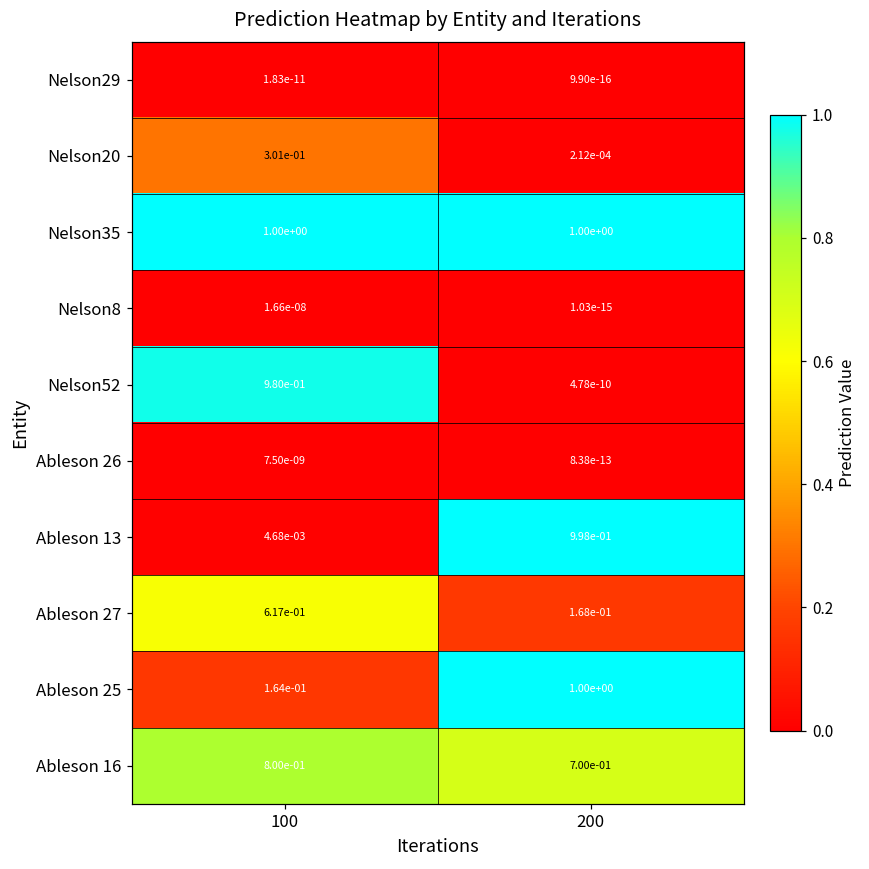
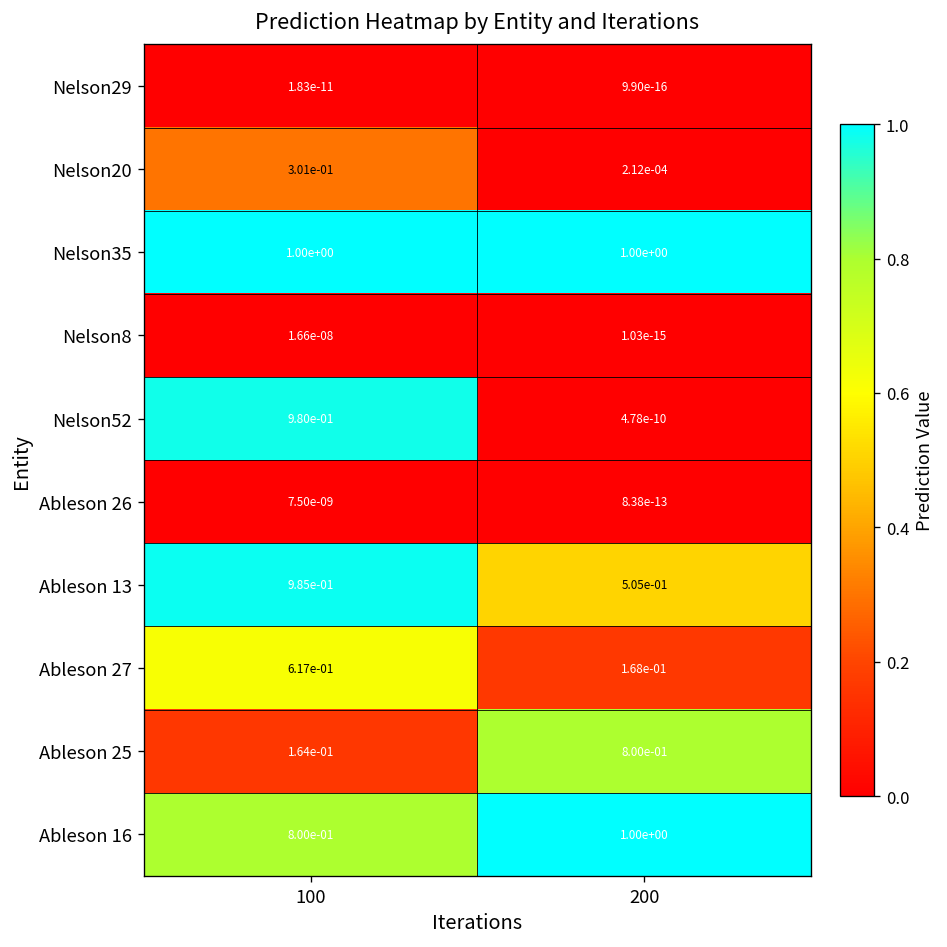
  {
    "Nelson29": {
      "100": "1.83e-11",
      "200": "9.90e-16"
    },
    "Nelson20": {
      "100": "3.01e-01",
      "200": "2.12e-04"
    },
    "Nelson35": {
      "100": "1.00e+00",
      "200": "1.00e+00"
    },
    "Nelson8": {
      "100": "1.66e-08",
      "200": "1.03e-15"
    },
    "Nelson52": {
      "100": "9.80e-01",
      "200": "4.78e-10"
    },
    "Ableson 26": {
      "100": "7.50e-09",
      "200": "8.38e-13"
    },
    "Ableson 13": {
-     "100": "4.68e-03",
-     "200": "9.98e-01"
+     "100": "9.85e-01",
+     "200": "5.05e-01"
    },
    "Ableson 27": {
      "100": "6.17e-01",
      "200": "1.68e-01"
    },
    "Ableson 25": {
      "100": "1.64e-01",
-     "200": "1.00e+00"
+     "200": "8.00e-01"
    },
    "Ableson 16": {
      "100": "8.00e-01",
-     "200": "7.00e-01"
+     "200": "1.00e+00"
    }
  }
